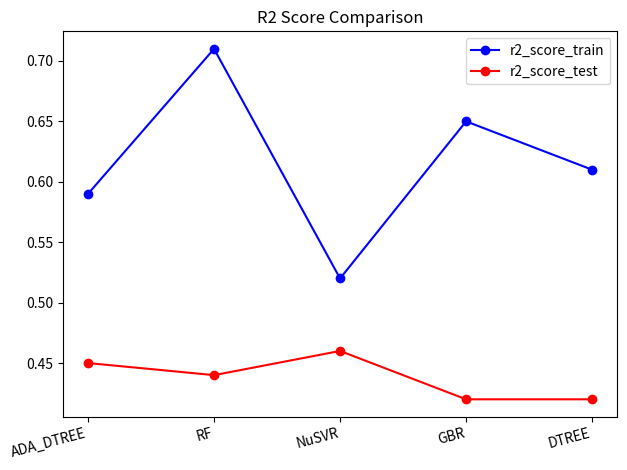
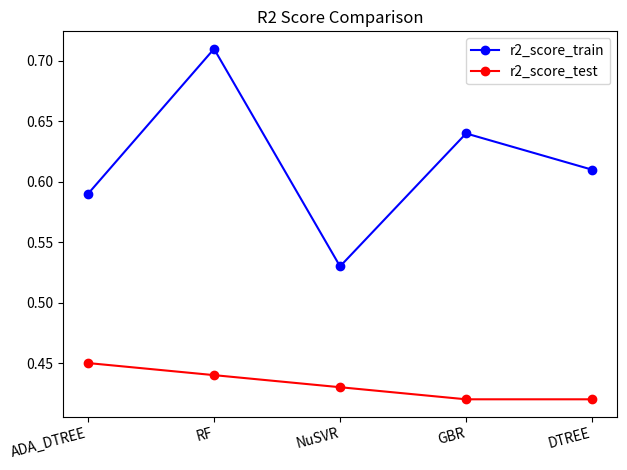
  {
    "r2_score_train": {
      "ADA_DTREE": 0.59,
      "RF": 0.71,
-     "NuSVR": 0.52,
-     "GBR": 0.65,
+     "NuSVR": 0.53,
+     "GBR": 0.64,
      "DTREE": 0.61
    },
    "r2_score_test": {
      "ADA_DTREE": 0.45,
      "RF": 0.44,
-     "NuSVR": 0.46,
+     "NuSVR": 0.43,
      "GBR": 0.42,
      "DTREE": 0.42
    }
  }
